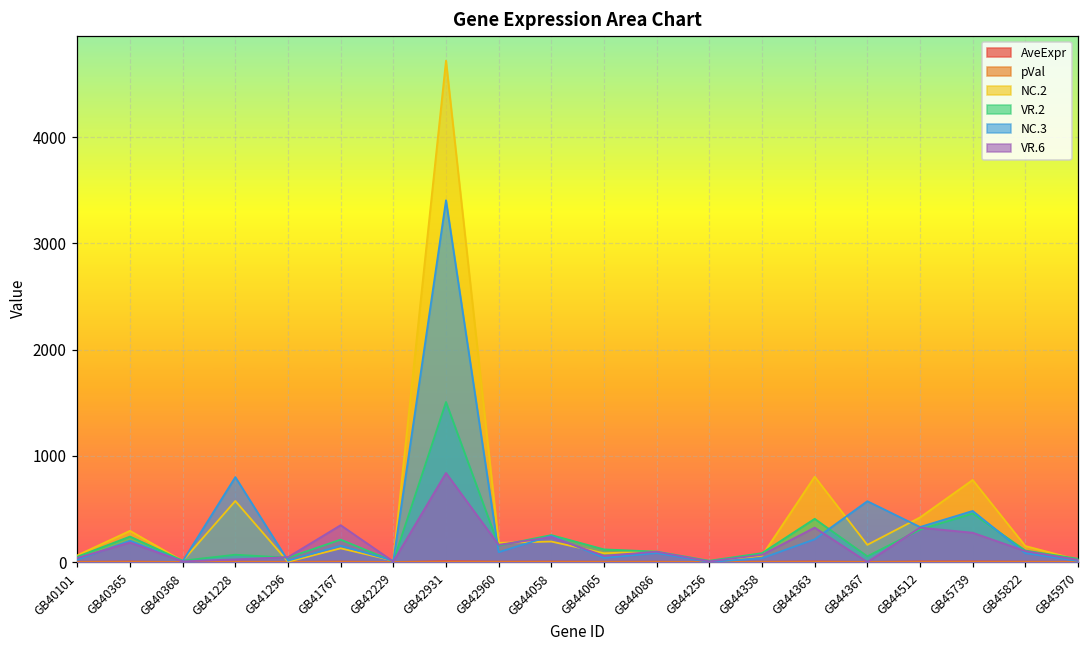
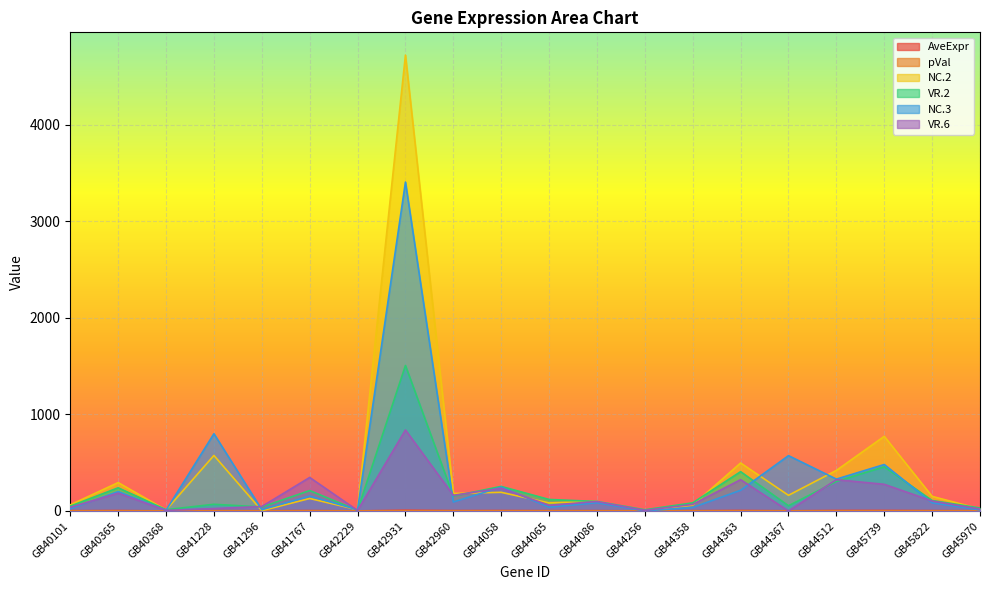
  {
    "NC.2": {
      "GB40365": 300,
      "GB41228": 600,
      "GB42931": 4700,
      "GB44058": 200,
-     "GB44363": 800,
+     "GB44363": 500,
      "GB44367": 200,
      "GB44512": 400,
      "GB45739": 800,
      "GB45822": 200
    },
    "VR.2": {
      "GB40365": 200,
      "GB41228": 100,
      "GB41767": 200,
      "GB42931": 1500,
      "GB44065": 100,
      "GB44363": 400,
      "GB44367": 100
    },
    "NC.3": {
      "GB41228": 800,
      "GB42931": 3400,
      "GB42960": 100,
      "GB44363": 200,
      "GB44367": 600
    },
    "VR.6": {
      "GB41767": 300,
      "GB42931": 800,
      "GB44363": 300,
      "GB45739": 300
    }
  }
